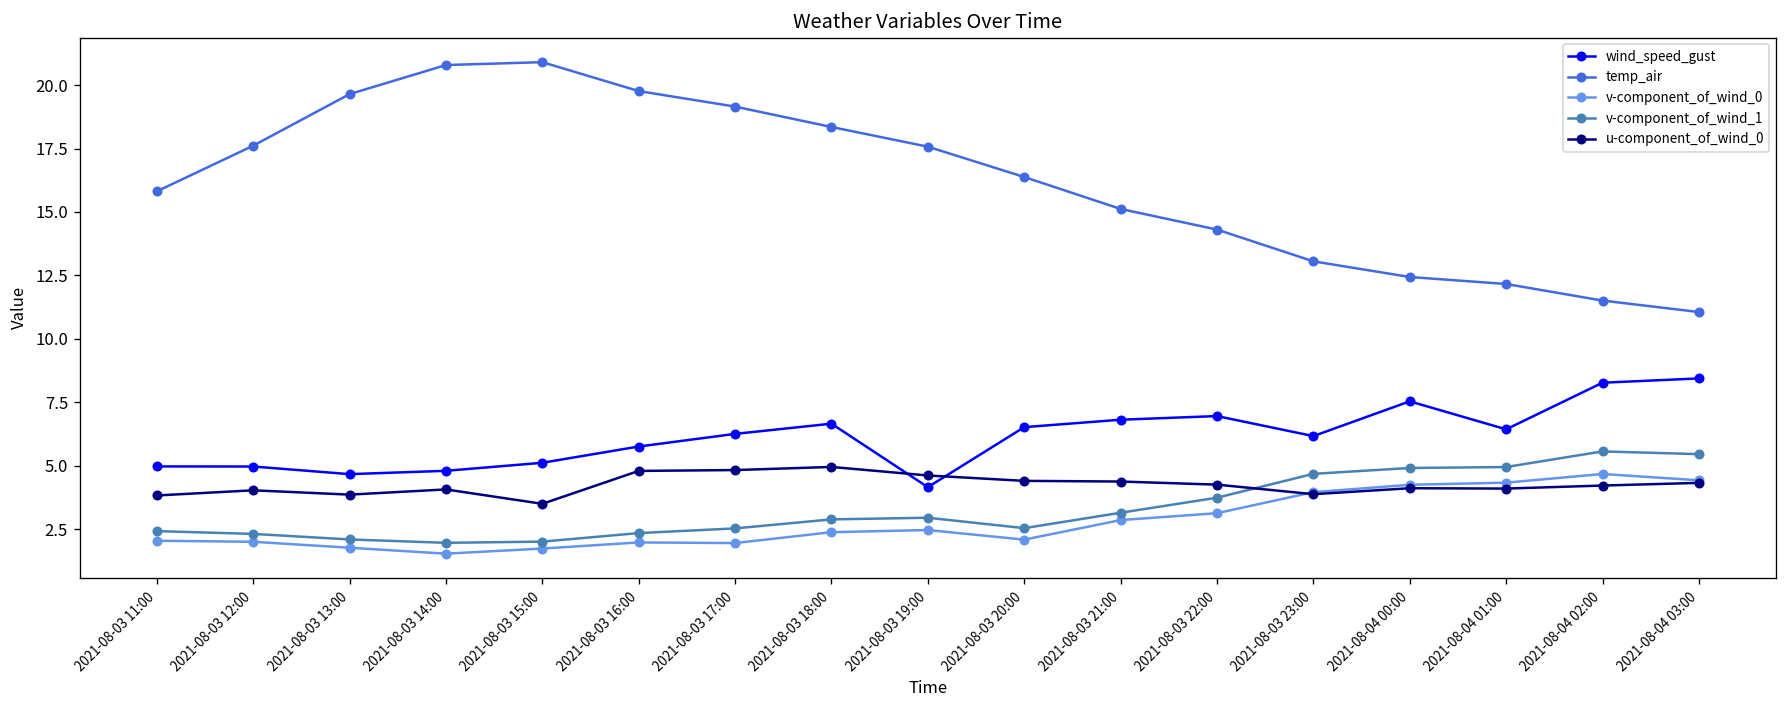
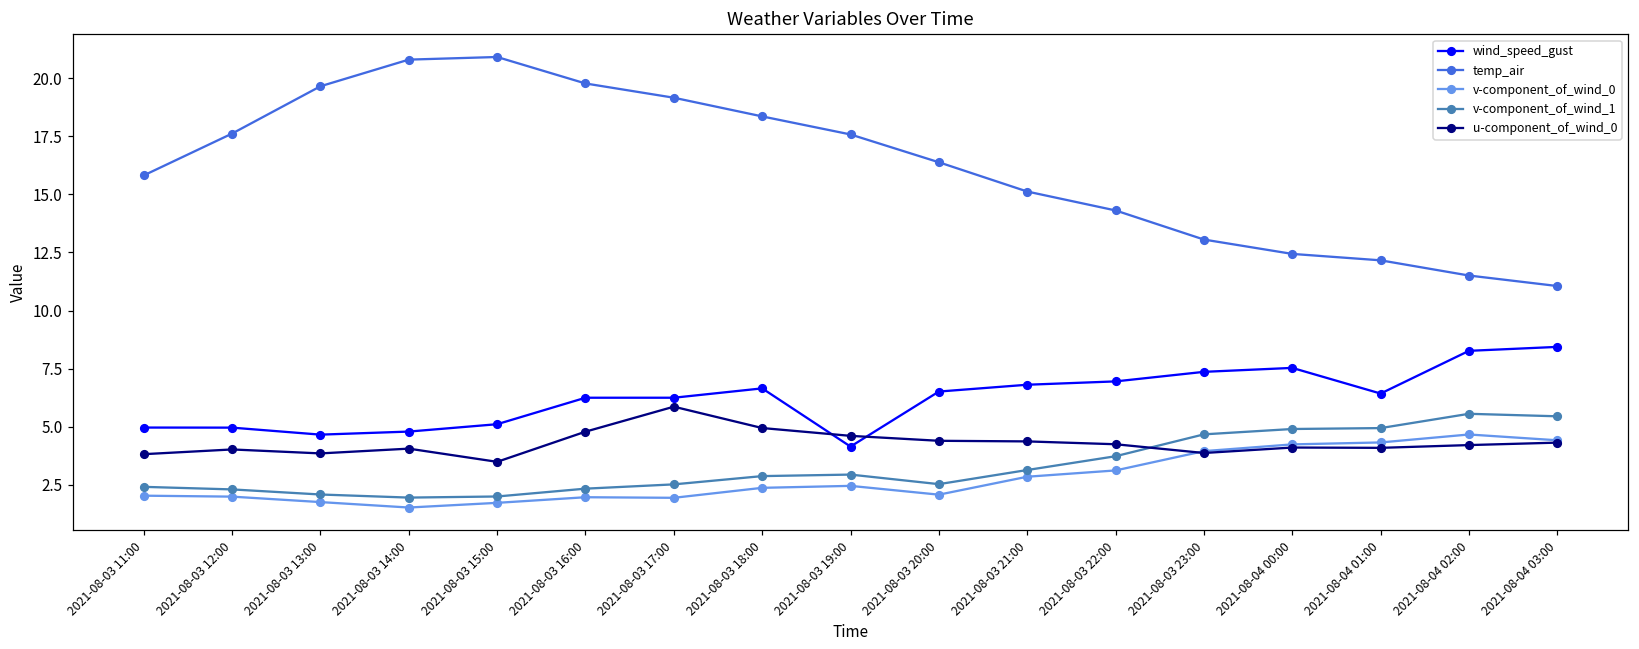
  {
    "wind_speed_gust": {
      "2021-08-03 11:00": 5.0,
      "2021-08-03 12:00": 5.0,
      "2021-08-03 13:00": 4.7,
      "2021-08-03 14:00": 4.8,
      "2021-08-03 15:00": 5.1,
-     "2021-08-03 16:00": 5.8,
+     "2021-08-03 16:00": 6.2,
      "2021-08-03 17:00": 6.3,
      "2021-08-03 18:00": 6.7,
      "2021-08-03 19:00": 4.1,
      "2021-08-03 20:00": 6.5,
      "2021-08-03 21:00": 6.8,
      "2021-08-03 22:00": 7.0,
-     "2021-08-03 23:00": 6.2,
+     "2021-08-03 23:00": 7.4,
      "2021-08-04 00:00": 7.5,
      "2021-08-04 01:00": 6.4,
      "2021-08-04 02:00": 8.3,
      "2021-08-04 03:00": 8.4
    },
    "u-component_of_wind_0": {
      "2021-08-03 11:00": 3.8,
      "2021-08-03 12:00": 4.0,
      "2021-08-03 13:00": 3.9,
      "2021-08-03 14:00": 4.1,
      "2021-08-03 15:00": 3.5,
      "2021-08-03 16:00": 4.8,
-     "2021-08-03 17:00": 4.8,
+     "2021-08-03 17:00": 5.9,
      "2021-08-03 18:00": 4.9,
      "2021-08-03 19:00": 4.6,
      "2021-08-03 20:00": 4.4,
      "2021-08-03 21:00": 4.4,
      "2021-08-03 22:00": 4.2,
      "2021-08-04 00:00": 4.1,
      "2021-08-04 01:00": 4.1,
      "2021-08-04 02:00": 4.2
    }
  }
